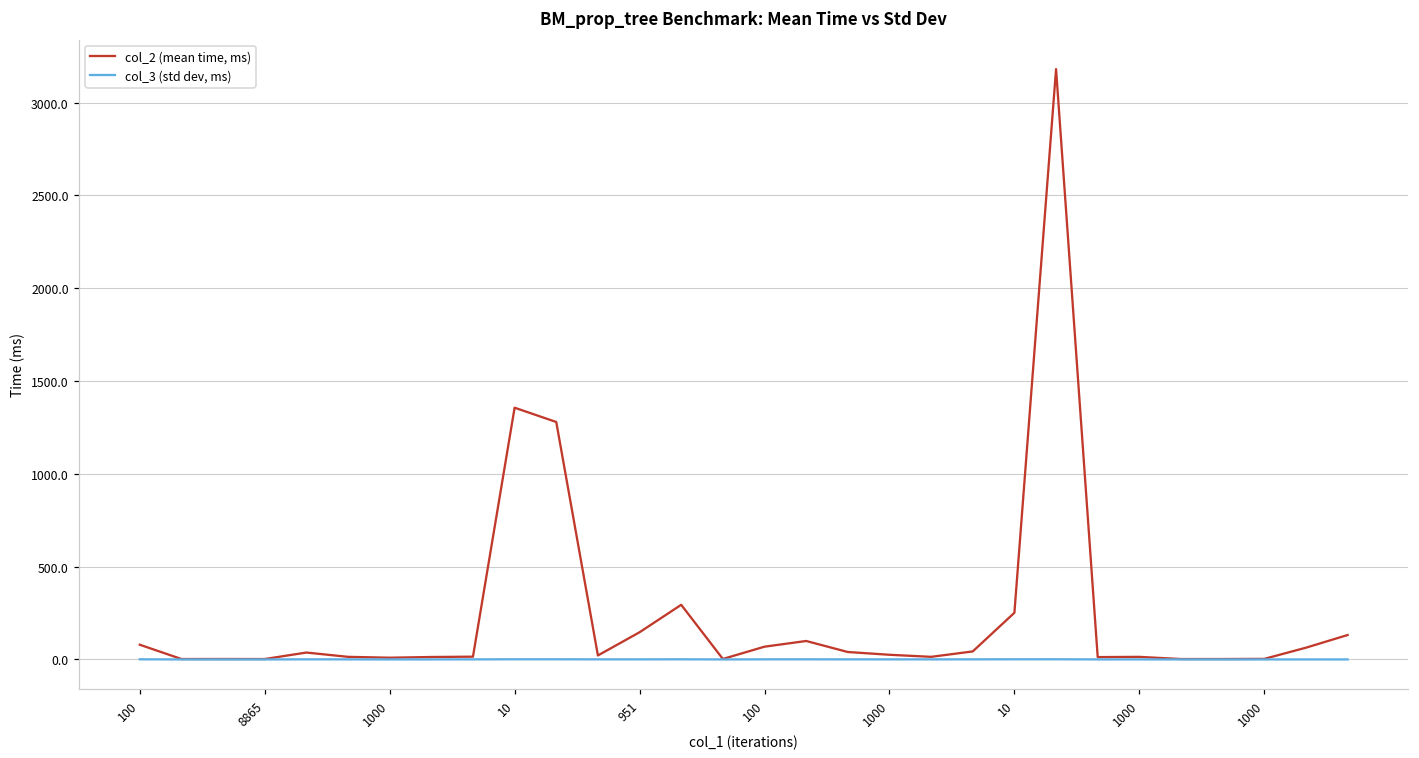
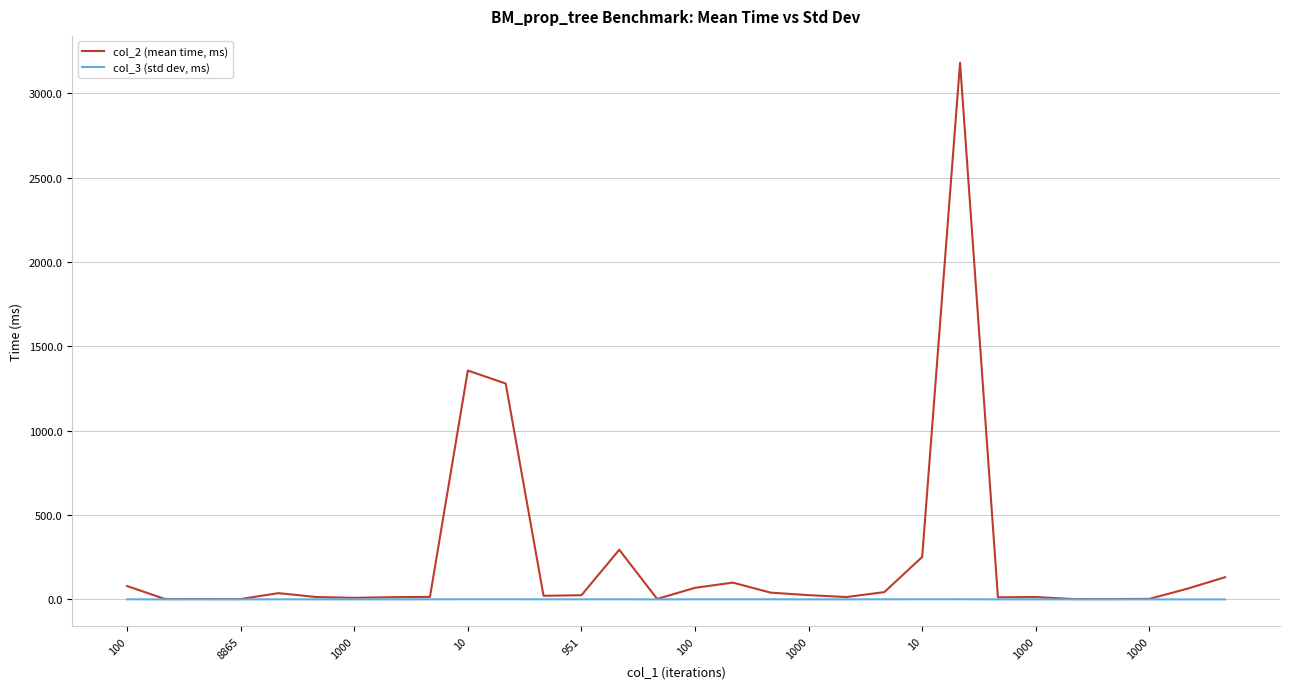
  {
    "col_2 (mean time, ms)": {
-     "951": 150
+     "951": 20
    },
    "col_3 (std dev, ms)": {
      "951": 0
    }
  }
